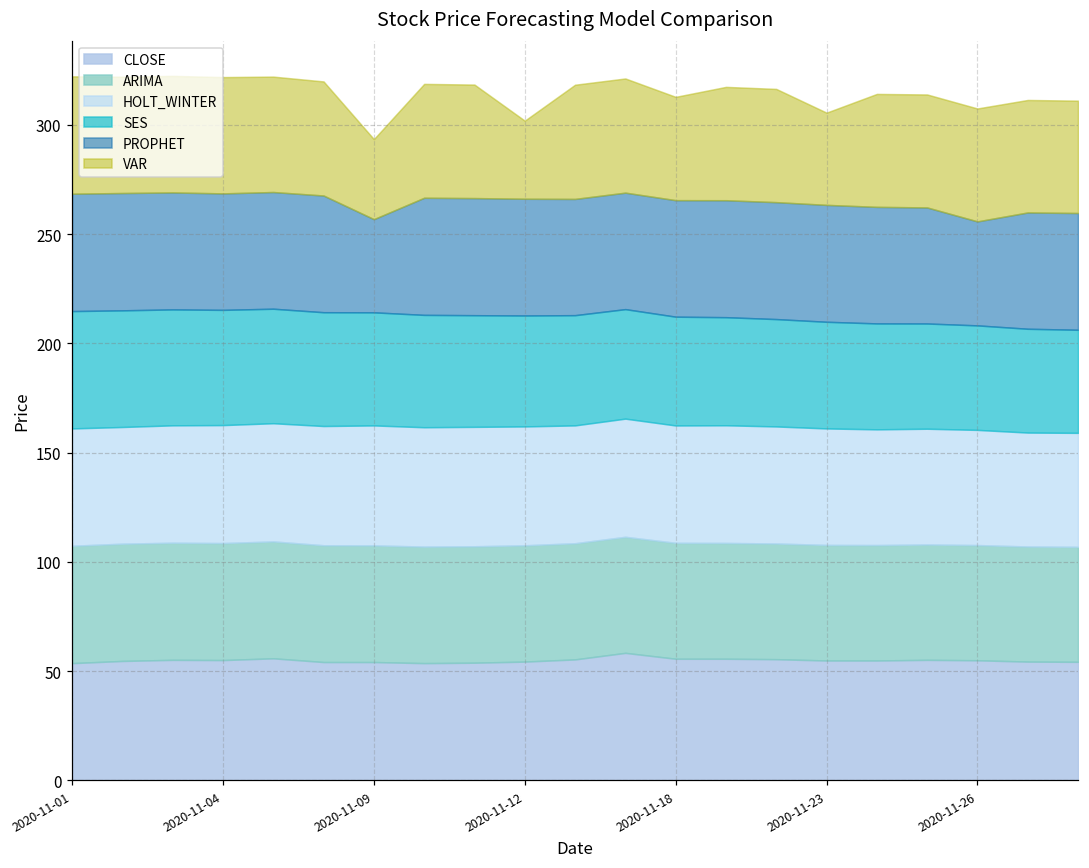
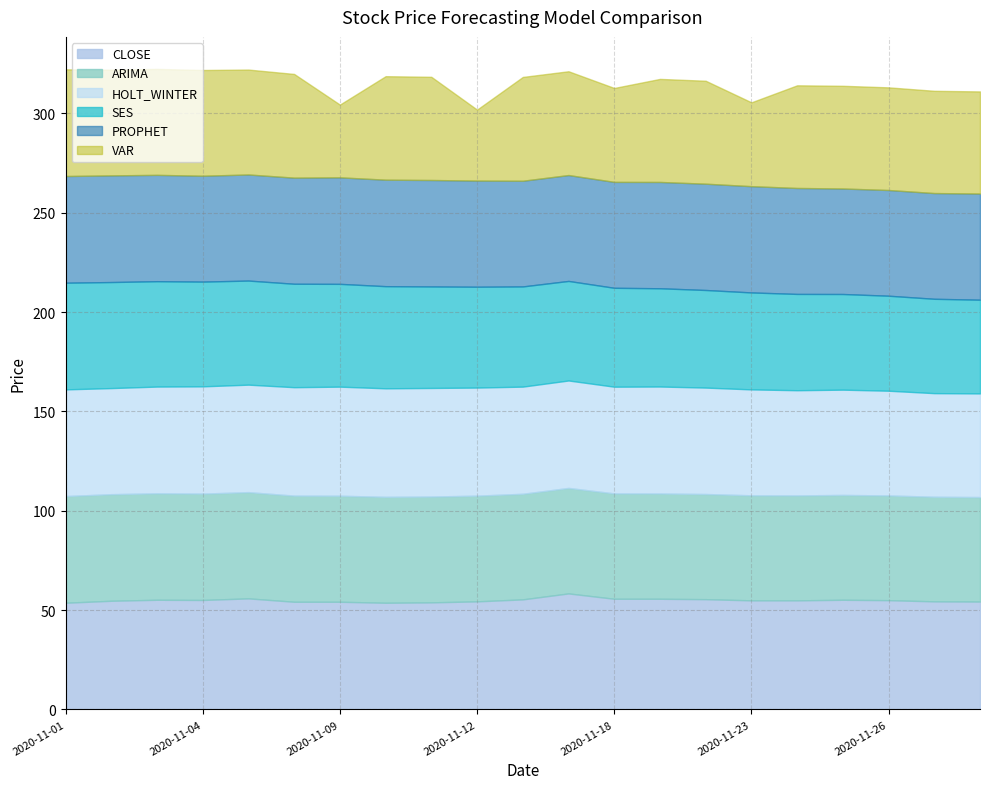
  {
    "SES": {
      "2020-11-01": 54,
      "2020-11-04": 53,
      "2020-11-09": 52,
      "2020-11-12": 51,
      "2020-11-18": 50,
      "2020-11-23": 49,
      "2020-11-26": 48
    },
    "PROPHET": {
      "2020-11-01": 54,
      "2020-11-04": 53,
-     "2020-11-09": 43,
+     "2020-11-09": 54,
      "2020-11-12": 53,
      "2020-11-18": 53,
      "2020-11-23": 53,
-     "2020-11-26": 48
+     "2020-11-26": 53
    },
    "VAR": {
      "2020-11-01": 54,
      "2020-11-09": 37,
      "2020-11-12": 36,
      "2020-11-18": 47,
      "2020-11-23": 42,
      "2020-11-26": 52
    }
  }
